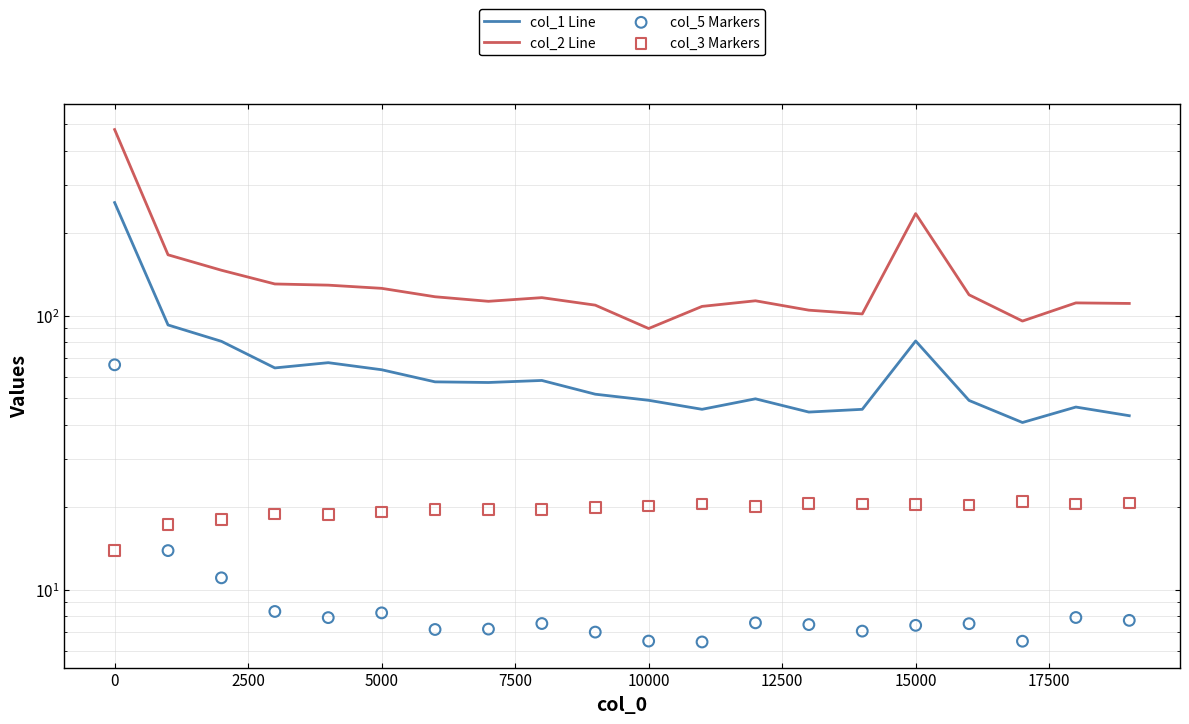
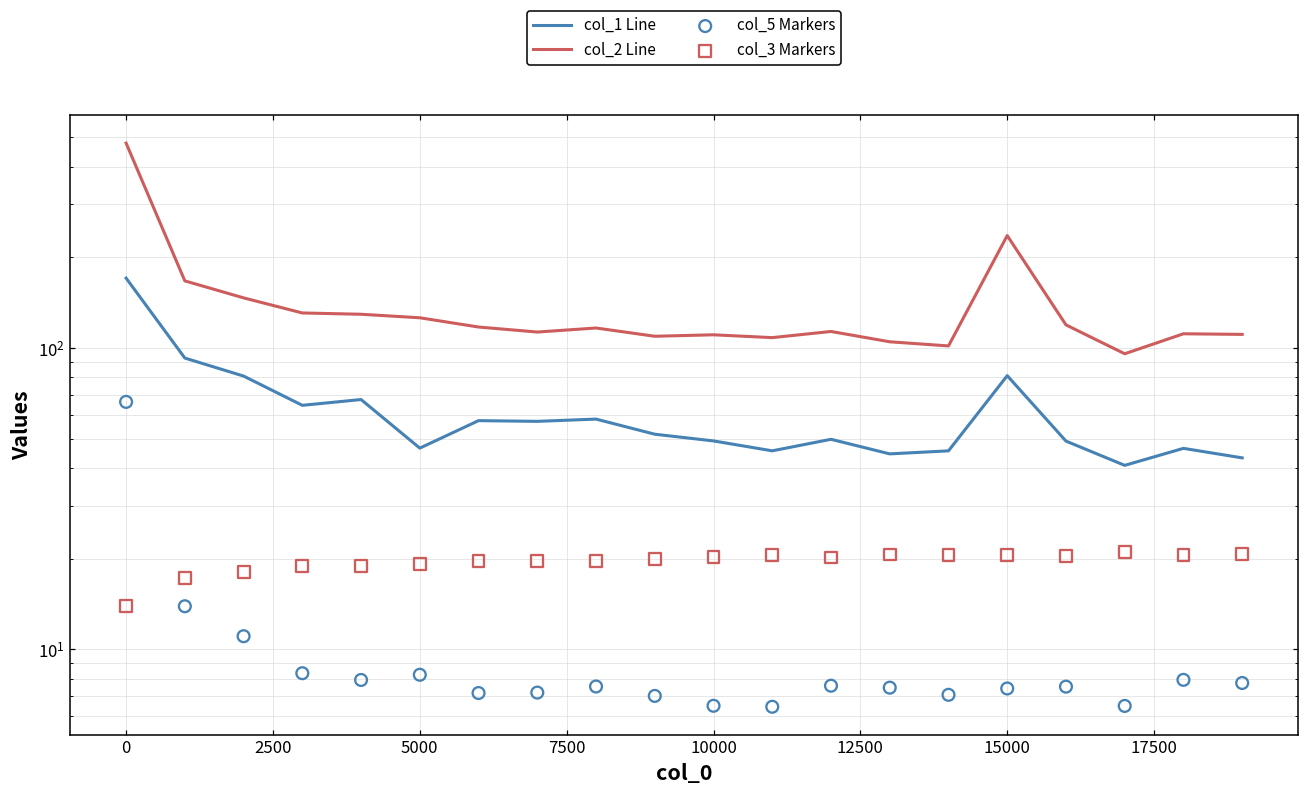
  {
    "col_1 Line": {
-     "0": 260,
-     "5000": 64,
+     "0": 170,
+     "5000": 47,
      "10000": 49,
      "15000": 81
    },
    "col_2 Line": {
      "0": 480,
      "5000": 130,
-     "10000": 90,
+     "10000": 111,
      "15000": 240
    }
  }
